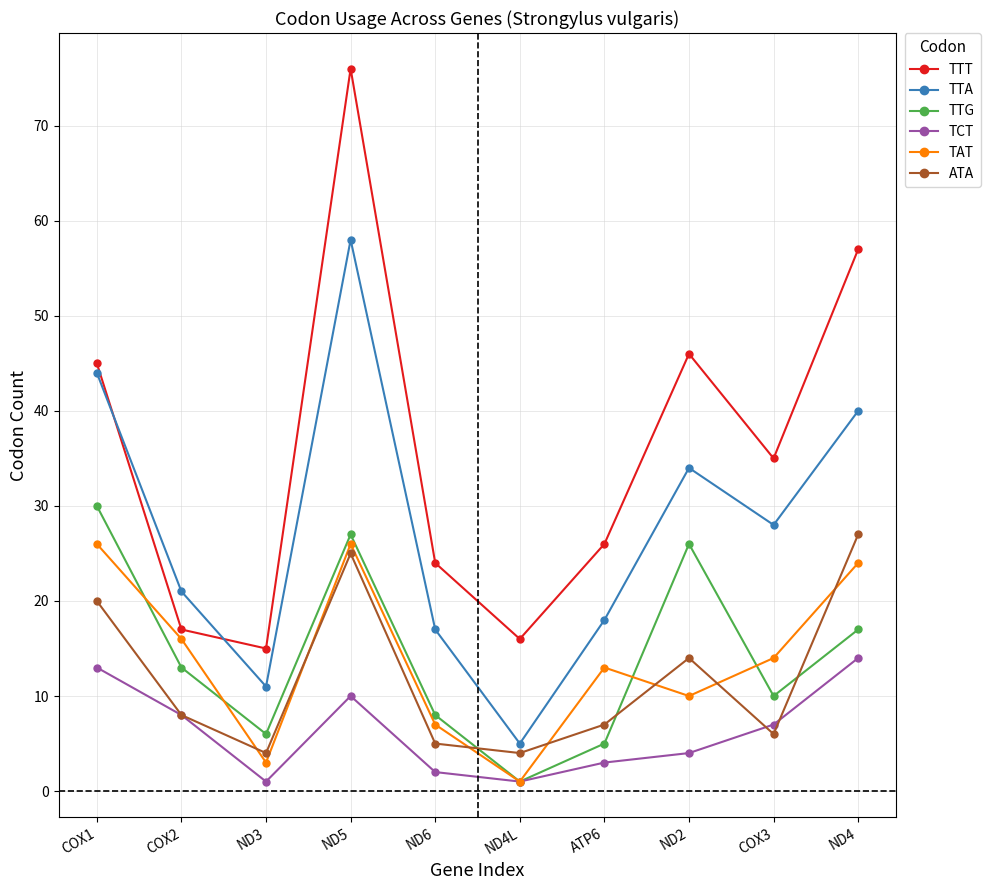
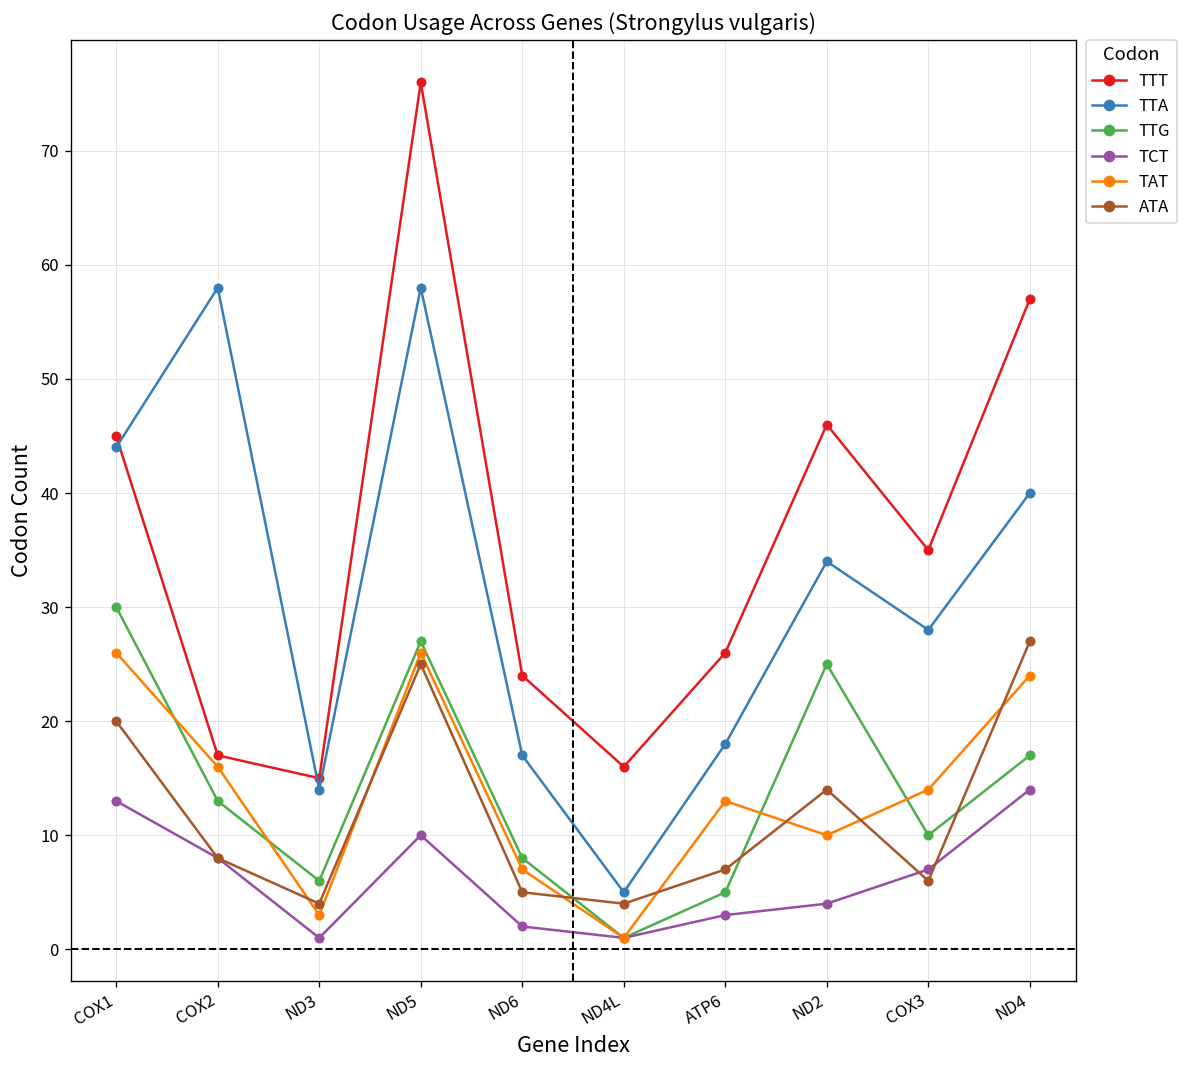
  {
    "TTT": {
      "COX1": 45,
      "COX2": 17,
      "ND3": 15,
      "ND5": 76,
      "ND6": 24,
      "ND4L": 16,
      "ATP6": 26,
      "ND2": 46,
      "COX3": 35,
      "ND4": 57
    },
    "TTA": {
      "COX1": 44,
-     "COX2": 21,
-     "ND3": 11,
+     "COX2": 58,
+     "ND3": 14,
      "ND5": 58,
      "ND6": 17,
      "ND4L": 5,
      "ATP6": 18,
      "ND2": 34,
      "COX3": 28,
      "ND4": 40
    },
    "TTG": {
      "COX1": 30,
      "COX2": 13,
      "ND3": 6,
      "ND5": 27,
      "ND6": 8,
      "ATP6": 5,
-     "ND2": 26,
+     "ND2": 25,
      "COX3": 10,
      "ND4": 17
    },
    "TCT": {
      "COX1": 13,
      "ND3": 1,
      "ND5": 10,
      "ND6": 2,
      "ATP6": 3,
      "ND2": 4,
      "COX3": 7,
      "ND4": 14
    },
    "TAT": {
      "COX1": 26,
      "COX2": 16,
      "ND3": 3,
      "ND5": 26,
      "ND6": 7,
      "ATP6": 13,
      "ND2": 10,
      "COX3": 14,
      "ND4": 24
    },
    "ATA": {
      "COX1": 20,
      "ND3": 4,
      "ND5": 25,
      "ND6": 5,
      "ND4L": 4,
      "ATP6": 7,
      "ND2": 14,
      "COX3": 6,
      "ND4": 27
    }
  }
